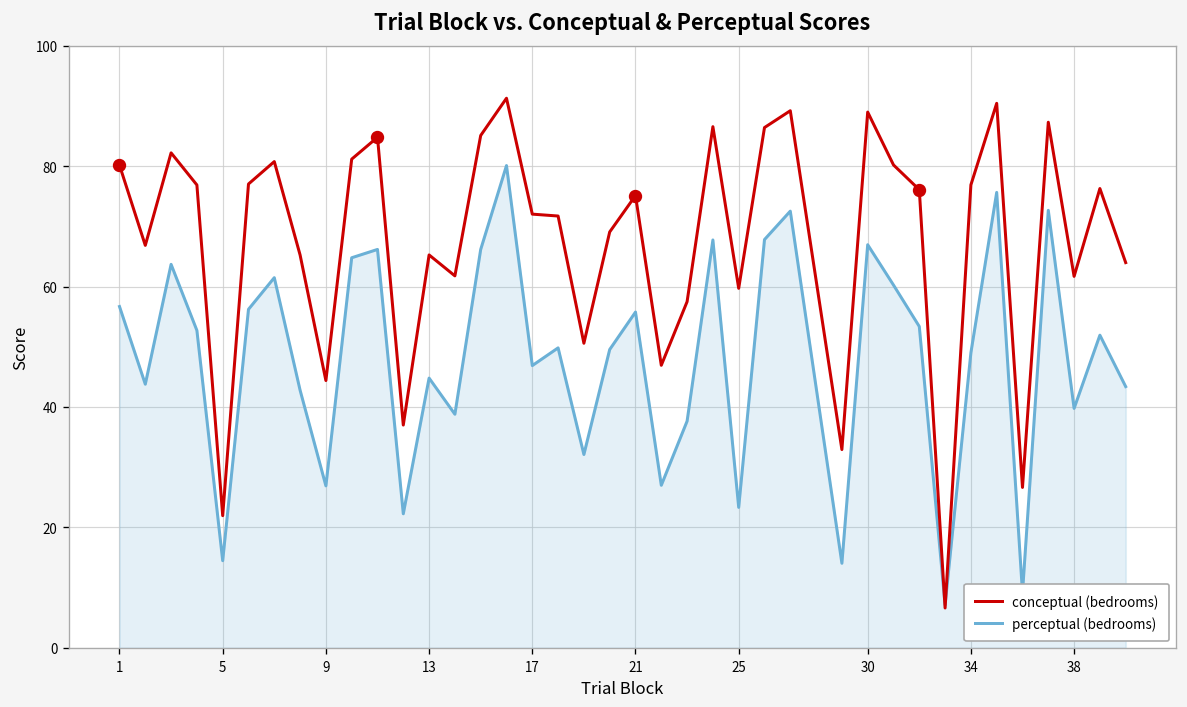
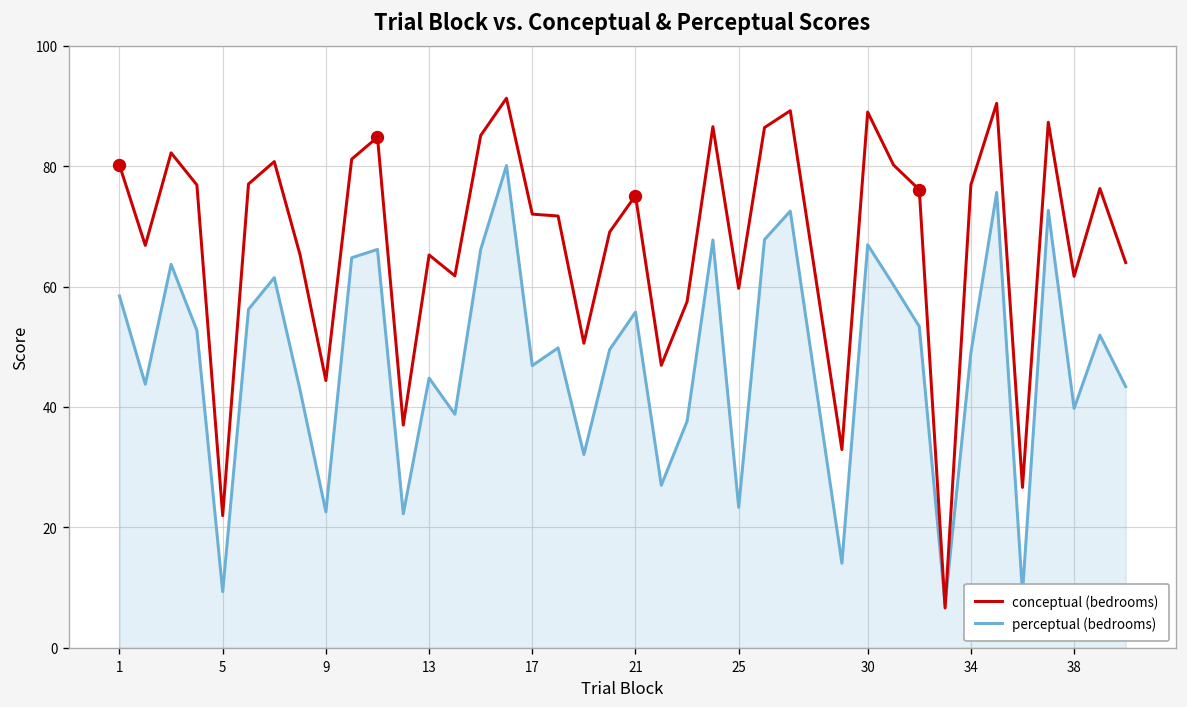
  {
    "perceptual (bedrooms)": {
-     "1": 57,
-     "5": 14,
-     "9": 27,
+     "1": 58,
+     "5": 9,
+     "9": 23,
      "13": 45,
      "17": 47,
      "21": 56,
      "25": 23,
      "30": 67,
      "34": 49,
      "38": 40
    }
  }
